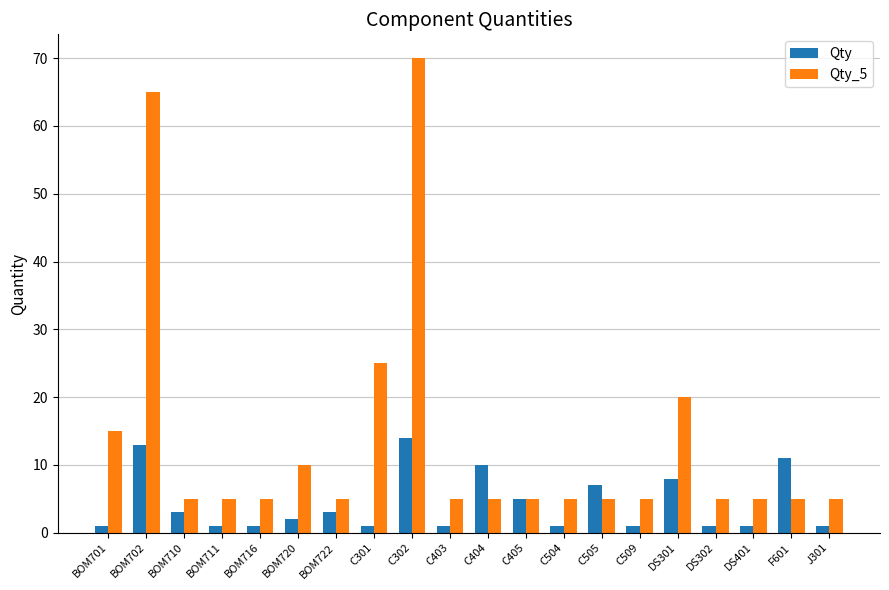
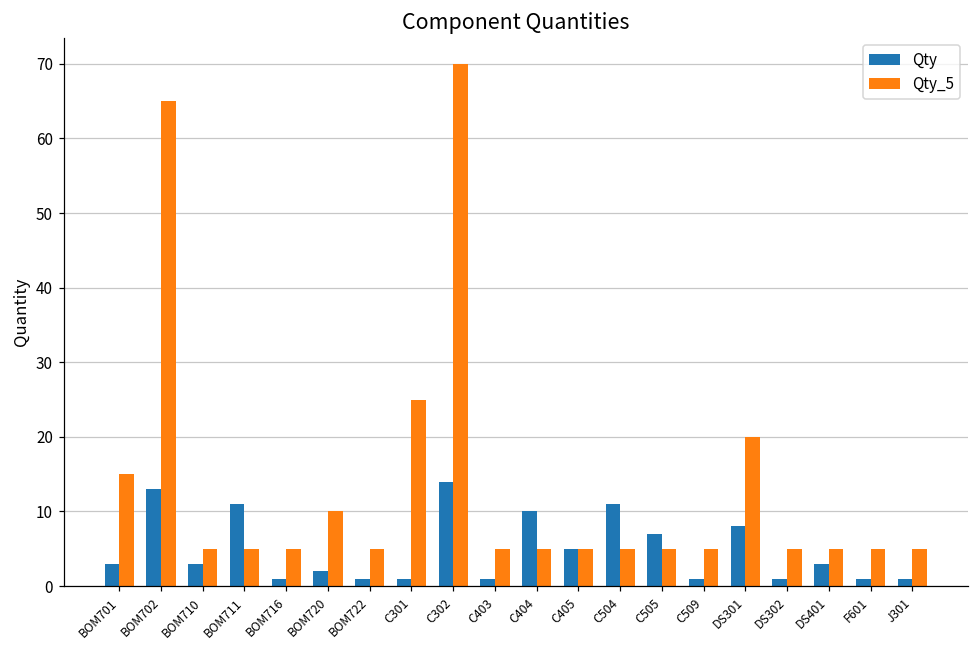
  {
    "Qty": {
-     "BOM701": 1,
+     "BOM701": 3,
      "BOM702": 13,
      "BOM710": 3,
-     "BOM711": 1,
+     "BOM711": 11,
      "BOM716": 1,
      "BOM720": 2,
-     "BOM722": 3,
+     "BOM722": 1,
      "C301": 1,
      "C302": 14,
      "C403": 1,
      "C404": 10,
      "C405": 5,
-     "C504": 1,
+     "C504": 11,
      "C505": 7,
      "C509": 1,
      "DS301": 8,
      "DS302": 1,
-     "DS401": 1,
-     "F601": 11,
+     "DS401": 3,
+     "F601": 1,
      "J301": 1
    },
    "Qty_5": {
      "BOM701": 15,
      "BOM702": 65,
      "BOM710": 5,
      "BOM711": 5,
      "BOM716": 5,
      "BOM720": 10,
      "BOM722": 5,
      "C301": 25,
      "C302": 70,
      "C403": 5,
      "C404": 5,
      "C405": 5,
      "C504": 5,
      "C505": 5,
      "C509": 5,
      "DS301": 20,
      "DS302": 5,
      "DS401": 5,
      "F601": 5,
      "J301": 5
    }
  }
